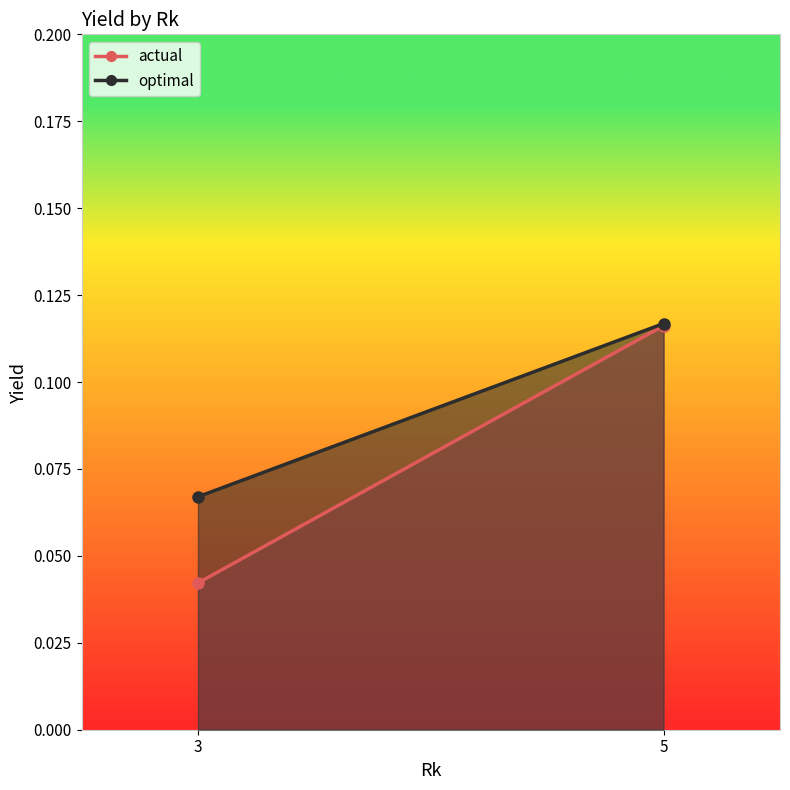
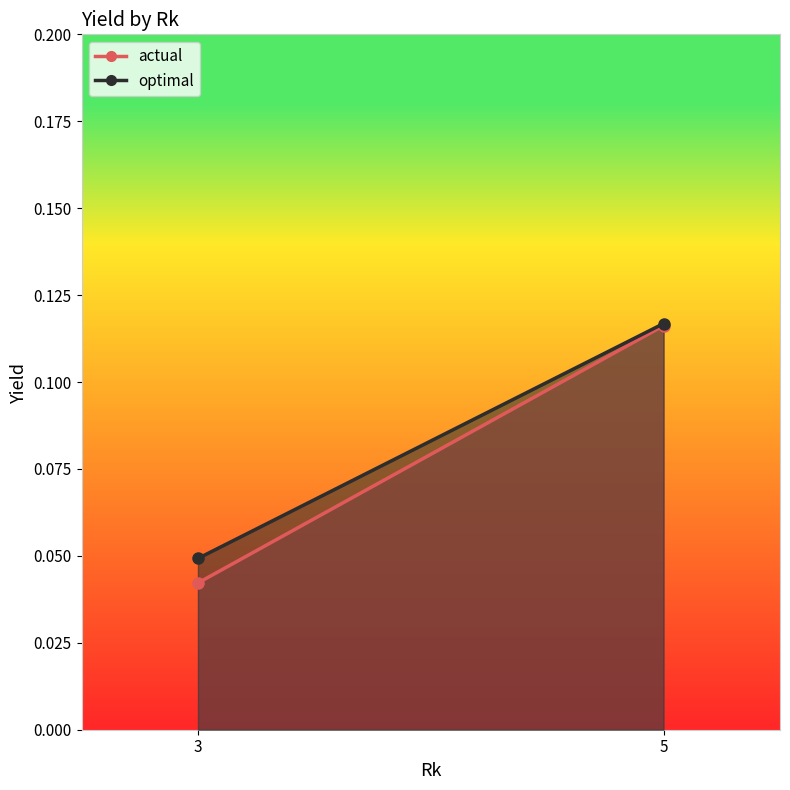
  {
    "actual": {
      "3": 0.042
    },
    "optimal": {
-     "3": 0.067
+     "3": 0.049
    }
  }
